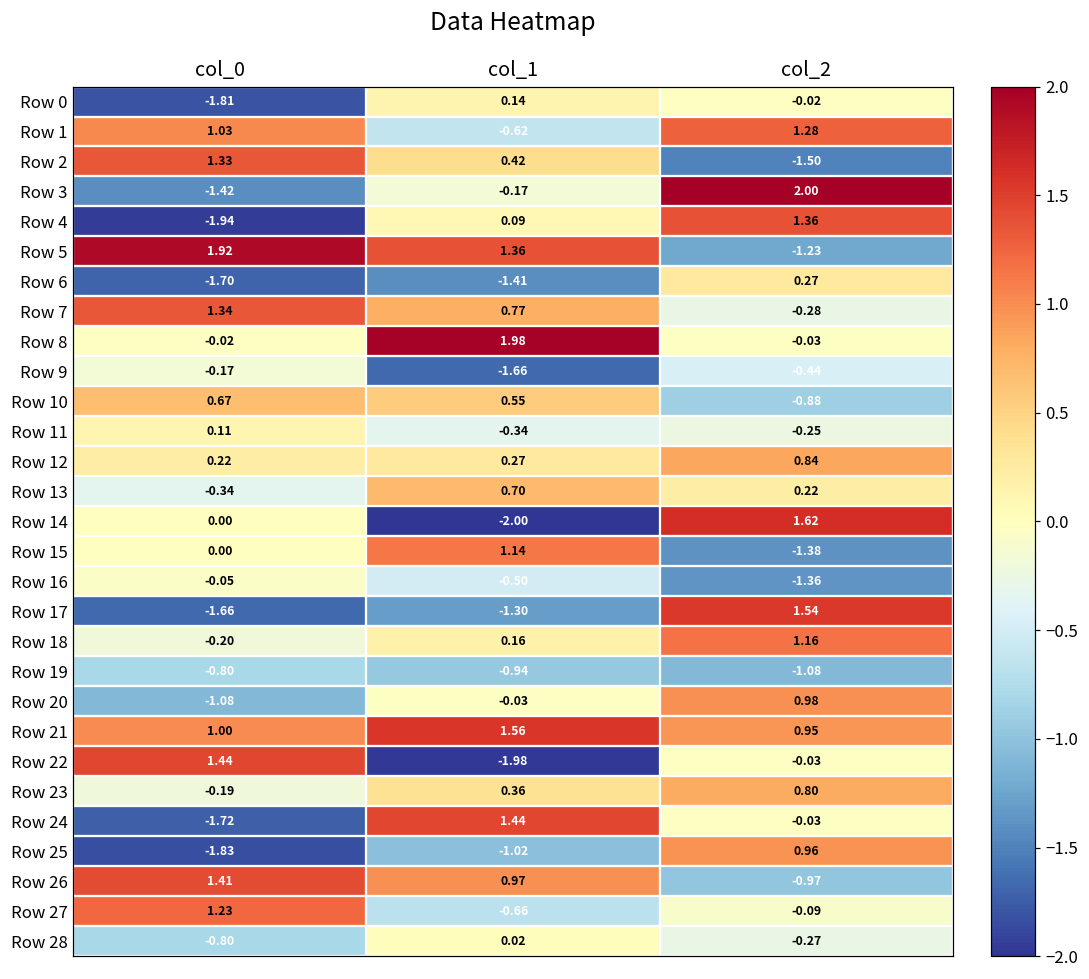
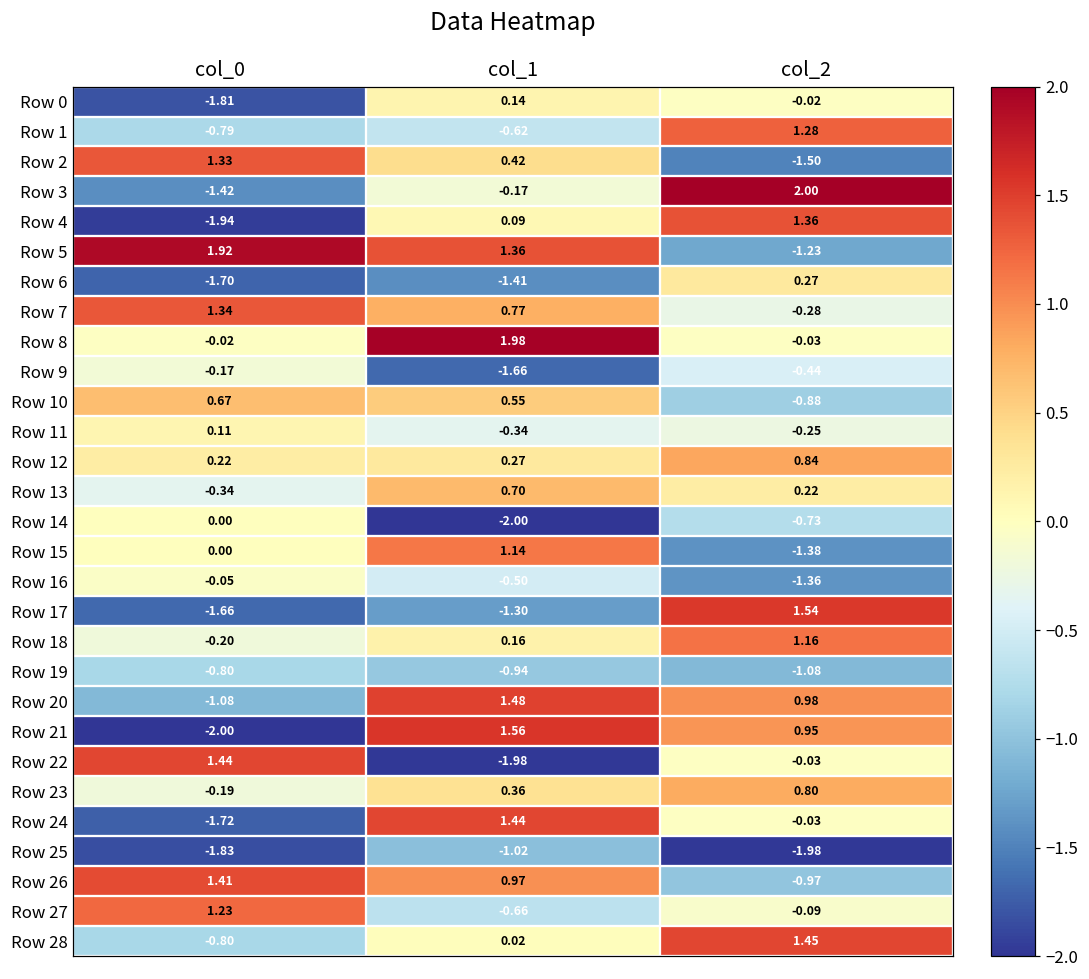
  {
    "Row 0": {
      "col_0": -1.81,
      "col_1": 0.14,
      "col_2": -0.02
    },
    "Row 1": {
-     "col_0": 1.03,
+     "col_0": -0.79,
      "col_1": -0.62,
      "col_2": 1.28
    },
    "Row 2": {
      "col_0": 1.33,
      "col_1": 0.42,
      "col_2": -1.50
    },
    "Row 3": {
      "col_0": -1.42,
      "col_1": -0.17,
      "col_2": 2.00
    },
    "Row 4": {
      "col_0": -1.94,
      "col_1": 0.09,
      "col_2": 1.36
    },
    "Row 5": {
      "col_0": 1.92,
      "col_1": 1.36,
      "col_2": -1.23
    },
    "Row 6": {
      "col_0": -1.70,
      "col_1": -1.41,
      "col_2": 0.27
    },
    "Row 7": {
      "col_0": 1.34,
      "col_1": 0.77,
      "col_2": -0.28
    },
    "Row 8": {
      "col_0": -0.02,
      "col_1": 1.98,
      "col_2": -0.03
    },
    "Row 9": {
      "col_0": -0.17,
      "col_1": -1.66
    },
    "Row 10": {
      "col_0": 0.67,
      "col_1": 0.55,
      "col_2": -0.88
    },
    "Row 11": {
      "col_0": 0.11,
      "col_1": -0.34,
      "col_2": -0.25
    },
    "Row 12": {
      "col_0": 0.22,
      "col_1": 0.27,
      "col_2": 0.84
    },
    "Row 13": {
      "col_0": -0.34,
      "col_1": 0.70,
      "col_2": 0.22
    },
    "Row 14": {
      "col_0": 0.00,
      "col_1": -2.00,
-     "col_2": 1.62
+     "col_2": -0.73
    },
    "Row 15": {
      "col_0": 0.00,
      "col_1": 1.14,
      "col_2": -1.38
    },
    "Row 16": {
      "col_0": -0.05,
      "col_2": -1.36
    },
    "Row 17": {
      "col_0": -1.66,
      "col_1": -1.30,
      "col_2": 1.54
    },
    "Row 18": {
      "col_0": -0.20,
      "col_1": 0.16,
      "col_2": 1.16
    },
    "Row 19": {
      "col_0": -0.80,
      "col_1": -0.94,
      "col_2": -1.08
    },
    "Row 20": {
      "col_0": -1.08,
-     "col_1": -0.03,
+     "col_1": 1.48,
      "col_2": 0.98
    },
    "Row 21": {
-     "col_0": 1.00,
+     "col_0": -2.00,
      "col_1": 1.56,
      "col_2": 0.95
    },
    "Row 22": {
      "col_0": 1.44,
      "col_1": -1.98,
      "col_2": -0.03
    },
    "Row 23": {
      "col_0": -0.19,
      "col_1": 0.36,
      "col_2": 0.80
    },
    "Row 24": {
      "col_0": -1.72,
      "col_1": 1.44,
      "col_2": -0.03
    },
    "Row 25": {
      "col_0": -1.83,
      "col_1": -1.02,
-     "col_2": 0.96
+     "col_2": -1.98
    },
    "Row 26": {
      "col_0": 1.41,
      "col_1": 0.97,
      "col_2": -0.97
    },
    "Row 27": {
      "col_0": 1.23,
      "col_1": -0.66,
      "col_2": -0.09
    },
    "Row 28": {
      "col_0": -0.80,
      "col_1": 0.02,
-     "col_2": -0.27
+     "col_2": 1.45
    }
  }
